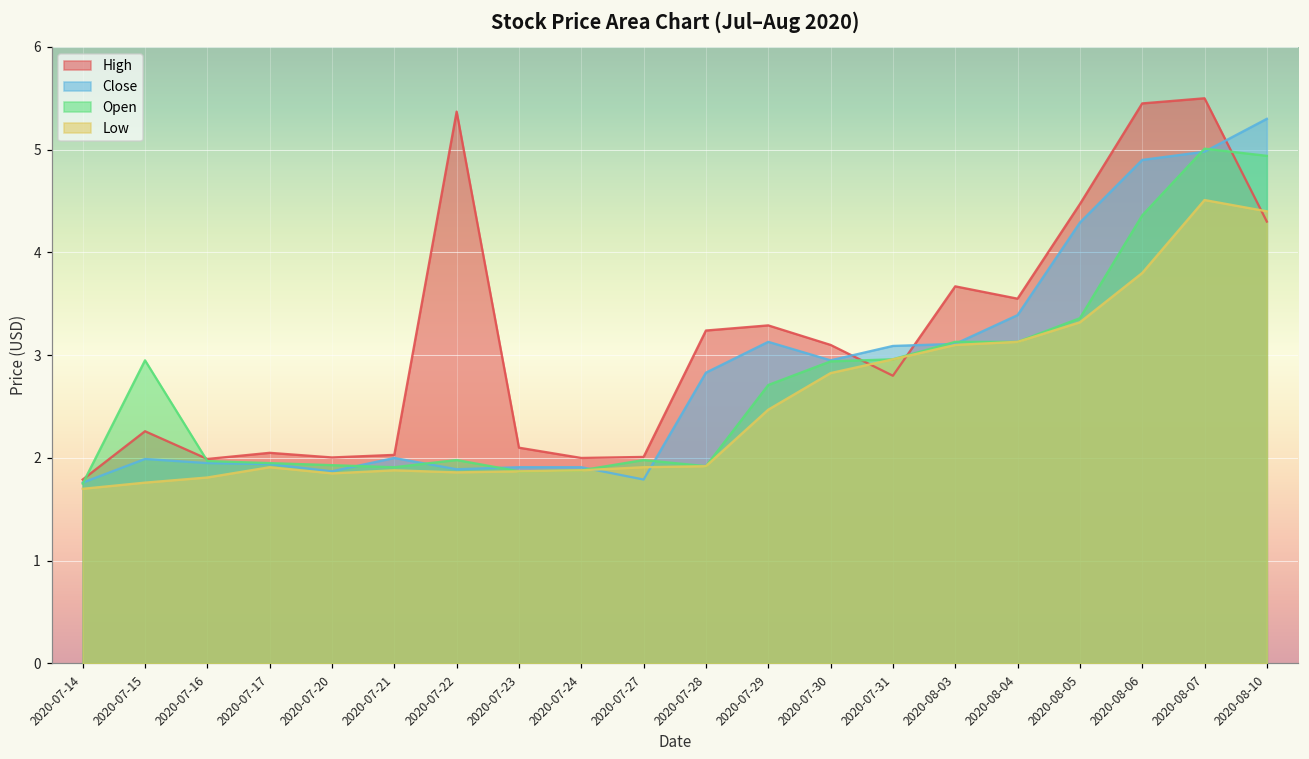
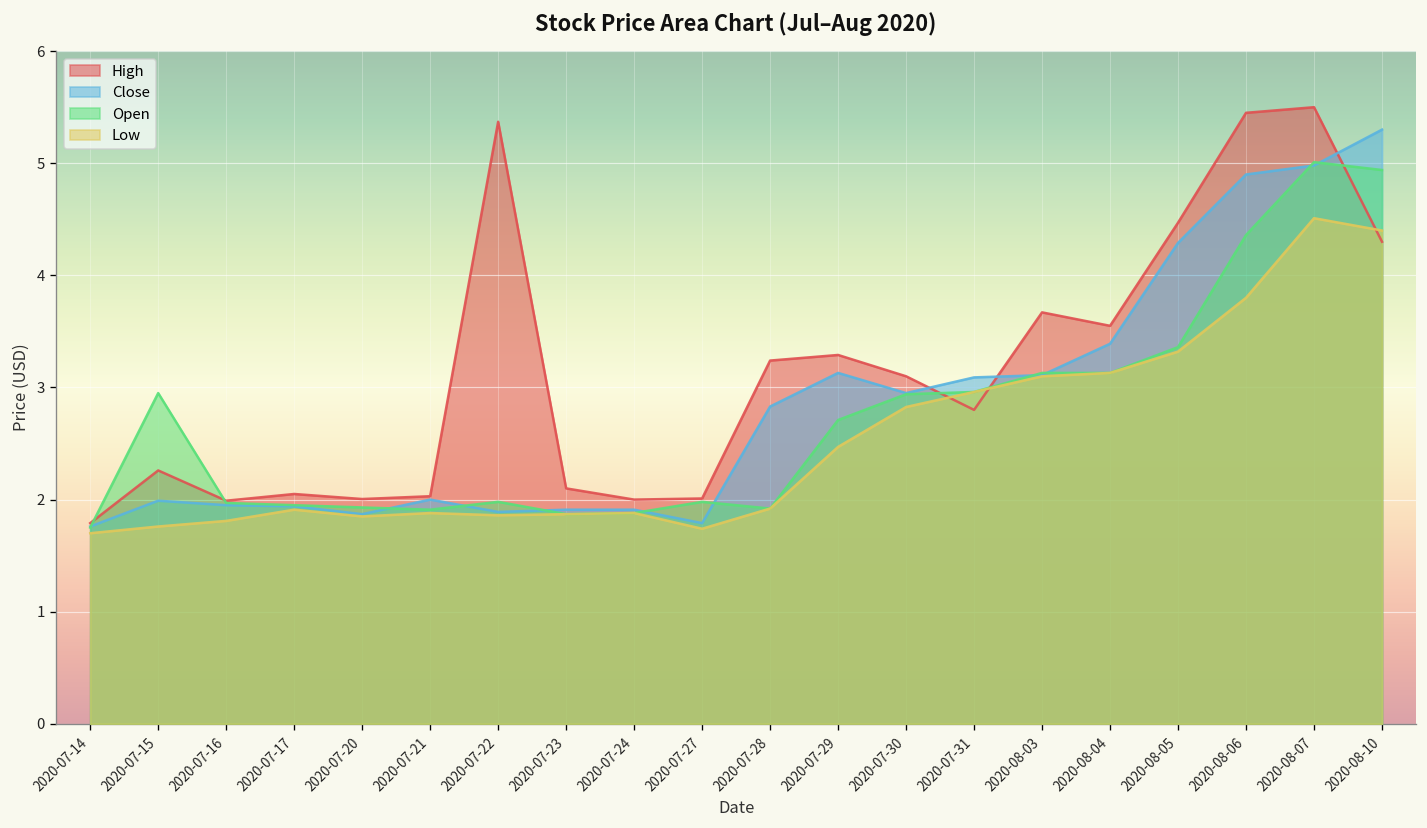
  {
    "High": {
      "2020-07-14": 1.8,
      "2020-07-15": 2.3,
      "2020-07-17": 2.1,
      "2020-07-20": 2.0,
      "2020-07-21": 2.0,
      "2020-07-22": 5.4,
      "2020-07-23": 2.1,
      "2020-07-24": 2.0,
      "2020-07-27": 2.0,
      "2020-07-28": 3.2,
      "2020-07-29": 3.3,
      "2020-07-30": 3.1,
      "2020-07-31": 2.8,
      "2020-08-03": 3.7,
      "2020-08-04": 3.6,
      "2020-08-05": 4.5,
      "2020-08-06": 5.5,
      "2020-08-07": 5.5,
      "2020-08-10": 4.3
    },
    "Close": {
      "2020-07-15": 2.0,
      "2020-07-21": 2.0,
      "2020-07-22": 1.9,
      "2020-07-23": 1.9,
      "2020-07-24": 1.9,
      "2020-07-27": 1.8,
      "2020-07-28": 2.8,
      "2020-07-29": 3.1,
      "2020-07-31": 3.1,
      "2020-08-04": 3.4,
      "2020-08-05": 4.3,
      "2020-08-06": 4.9,
      "2020-08-07": 5.0,
      "2020-08-10": 5.3
    },
    "Open": {
      "2020-07-15": 3.0,
      "2020-07-20": 1.9,
      "2020-07-21": 1.9,
      "2020-07-22": 2.0,
      "2020-07-27": 2.0,
      "2020-07-29": 2.7,
      "2020-08-05": 3.4,
      "2020-08-06": 4.4,
      "2020-08-07": 5.0,
      "2020-08-10": 4.9
    },
    "Low": {
      "2020-07-14": 1.7,
      "2020-07-15": 1.8,
      "2020-07-16": 1.8,
      "2020-07-17": 1.9,
      "2020-07-21": 1.9,
      "2020-07-22": 1.9,
-     "2020-07-27": 1.9,
+     "2020-07-27": 1.7,
      "2020-07-29": 2.5,
      "2020-07-30": 2.8,
      "2020-08-05": 3.3,
      "2020-08-06": 3.8,
      "2020-08-07": 4.5,
      "2020-08-10": 4.4
    }
  }
